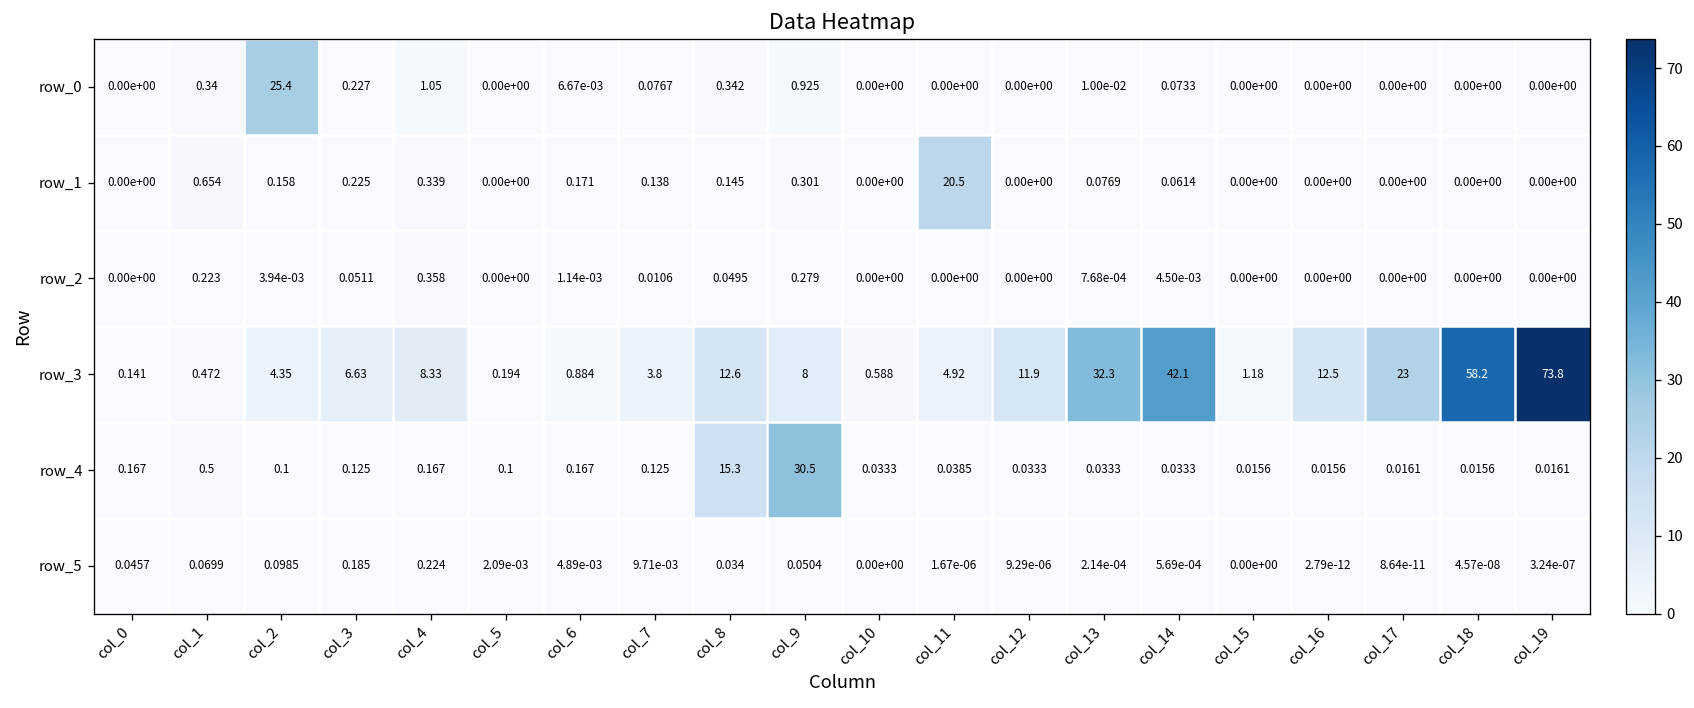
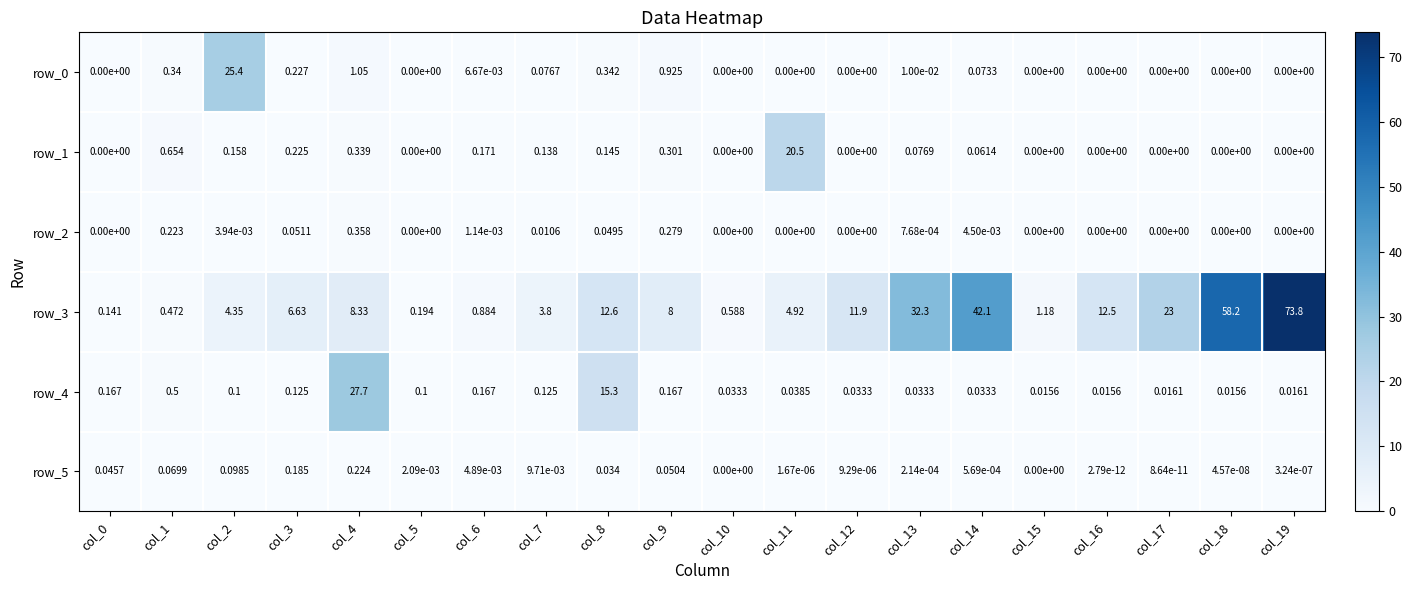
  {
    "row_0": {
      "col_0": "0.00e+00",
      "col_1": "0.34",
      "col_2": "25.4",
      "col_3": "0.227",
      "col_4": "1.05",
      "col_5": "0.00e+00",
      "col_6": "6.67e-03",
      "col_7": "0.0767",
      "col_8": "0.342",
      "col_9": "0.925",
      "col_10": "0.00e+00",
      "col_11": "0.00e+00",
      "col_12": "0.00e+00",
      "col_13": "1.00e-02",
      "col_14": "0.0733",
      "col_15": "0.00e+00",
      "col_16": "0.00e+00",
      "col_17": "0.00e+00",
      "col_18": "0.00e+00",
      "col_19": "0.00e+00"
    },
    "row_1": {
      "col_0": "0.00e+00",
      "col_1": "0.654",
      "col_2": "0.158",
      "col_3": "0.225",
      "col_4": "0.339",
      "col_5": "0.00e+00",
      "col_6": "0.171",
      "col_7": "0.138",
      "col_8": "0.145",
      "col_9": "0.301",
      "col_10": "0.00e+00",
      "col_11": "20.5",
      "col_12": "0.00e+00",
      "col_13": "0.0769",
      "col_14": "0.0614",
      "col_15": "0.00e+00",
      "col_16": "0.00e+00",
      "col_17": "0.00e+00",
      "col_18": "0.00e+00",
      "col_19": "0.00e+00"
    },
    "row_2": {
      "col_0": "0.00e+00",
      "col_1": "0.223",
      "col_2": "3.94e-03",
      "col_3": "0.0511",
      "col_4": "0.358",
      "col_5": "0.00e+00",
      "col_6": "1.14e-03",
      "col_7": "0.0106",
      "col_8": "0.0495",
      "col_9": "0.279",
      "col_10": "0.00e+00",
      "col_11": "0.00e+00",
      "col_12": "0.00e+00",
      "col_13": "7.68e-04",
      "col_14": "4.50e-03",
      "col_15": "0.00e+00",
      "col_16": "0.00e+00",
      "col_17": "0.00e+00",
      "col_18": "0.00e+00",
      "col_19": "0.00e+00"
    },
    "row_3": {
      "col_0": "0.141",
      "col_1": "0.472",
      "col_2": "4.35",
      "col_3": "6.63",
      "col_4": "8.33",
      "col_5": "0.194",
      "col_6": "0.884",
      "col_7": "3.8",
      "col_8": "12.6",
      "col_9": "8",
      "col_10": "0.588",
      "col_11": "4.92",
      "col_12": "11.9",
      "col_13": "32.3",
      "col_14": "42.1",
      "col_15": "1.18",
      "col_16": "12.5",
      "col_17": "23",
      "col_18": "58.2",
      "col_19": "73.8"
    },
    "row_4": {
      "col_0": "0.167",
      "col_1": "0.5",
      "col_2": "0.1",
      "col_3": "0.125",
-     "col_4": "0.167",
+     "col_4": "27.7",
      "col_5": "0.1",
      "col_6": "0.167",
      "col_7": "0.125",
      "col_8": "15.3",
-     "col_9": "30.5",
+     "col_9": "0.167",
      "col_10": "0.0333",
      "col_11": "0.0385",
      "col_12": "0.0333",
      "col_13": "0.0333",
      "col_14": "0.0333",
      "col_15": "0.0156",
      "col_16": "0.0156",
      "col_17": "0.0161",
      "col_18": "0.0156",
      "col_19": "0.0161"
    },
    "row_5": {
      "col_0": "0.0457",
      "col_1": "0.0699",
      "col_2": "0.0985",
      "col_3": "0.185",
      "col_4": "0.224",
      "col_5": "2.09e-03",
      "col_6": "4.89e-03",
      "col_7": "9.71e-03",
      "col_8": "0.034",
      "col_9": "0.0504",
      "col_10": "0.00e+00",
      "col_11": "1.67e-06",
      "col_12": "9.29e-06",
      "col_13": "2.14e-04",
      "col_14": "5.69e-04",
      "col_15": "0.00e+00",
      "col_16": "2.79e-12",
      "col_17": "8.64e-11",
      "col_18": "4.57e-08",
      "col_19": "3.24e-07"
    }
  }
